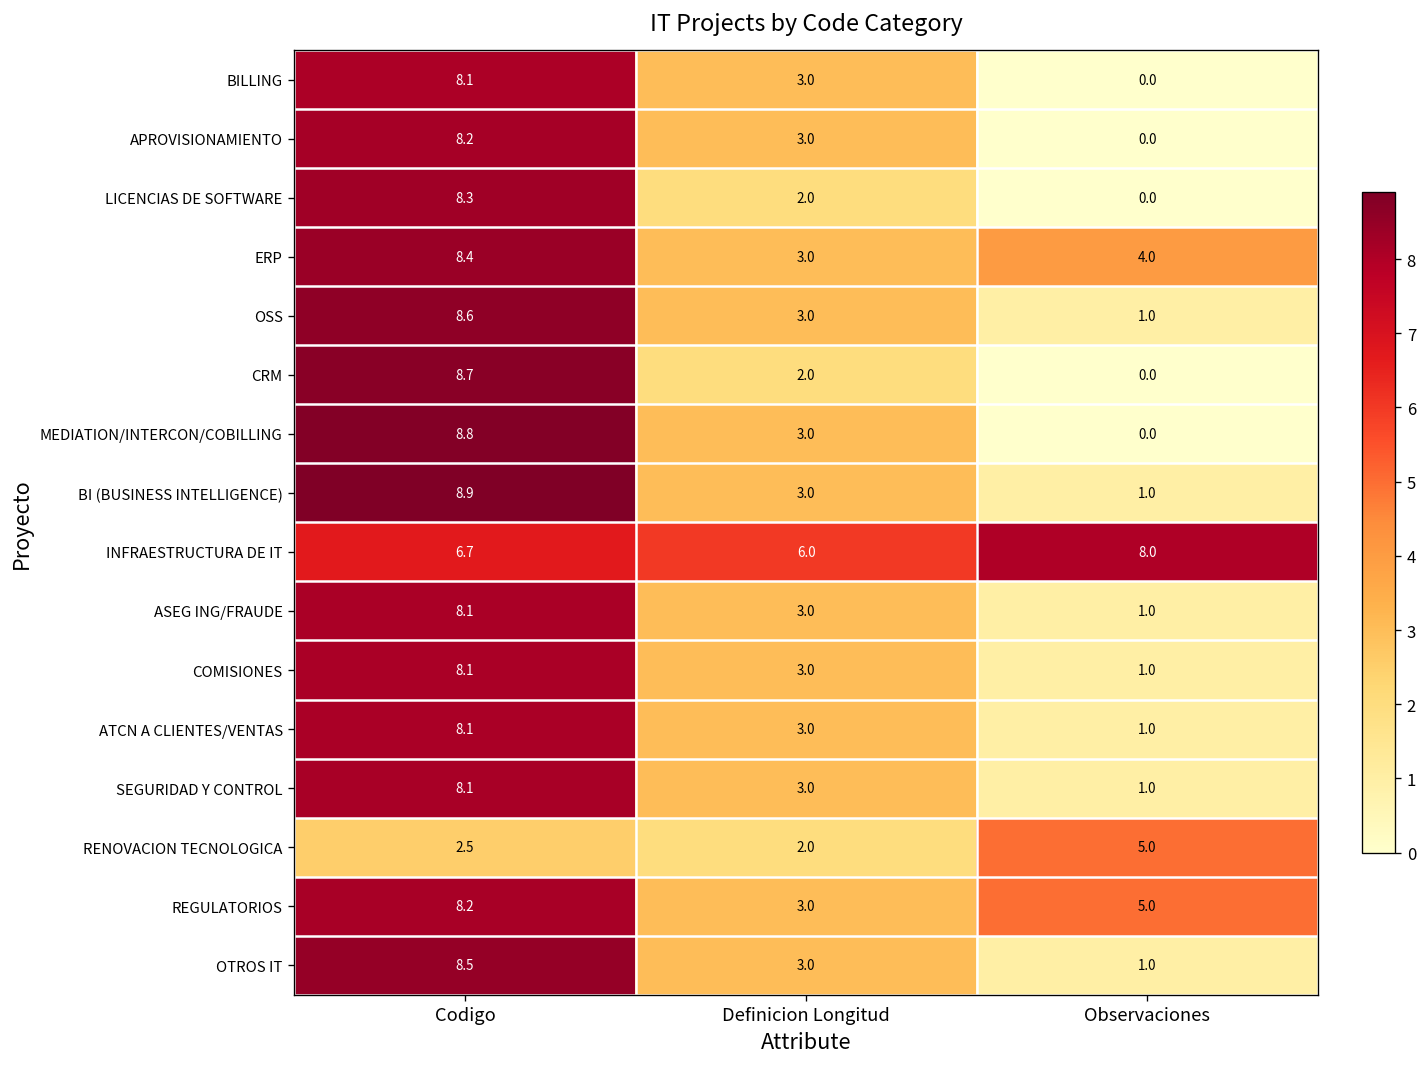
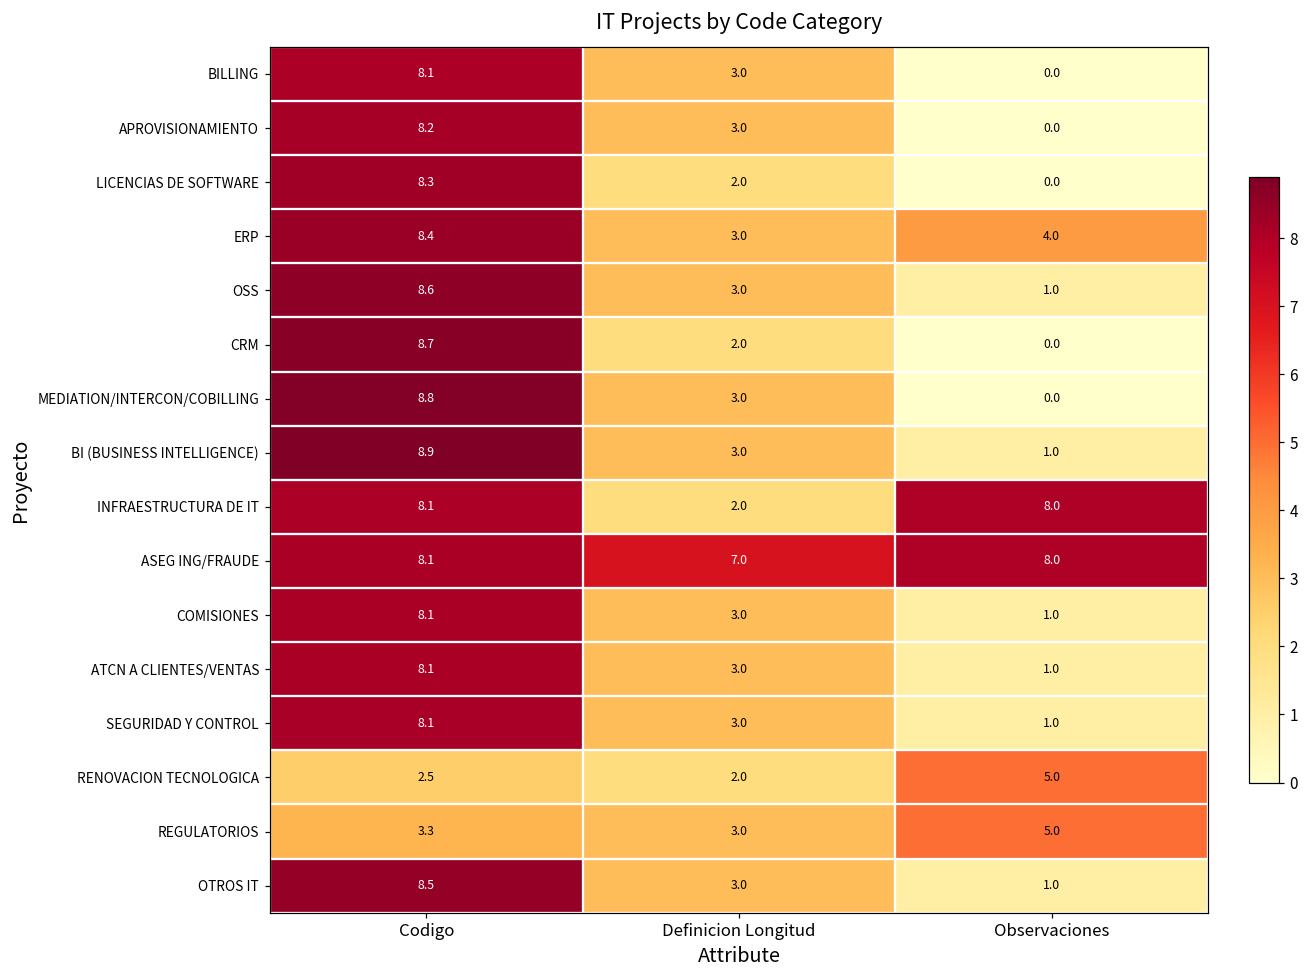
  {
    "BILLING": {
      "Codigo": 8.1,
      "Definicion Longitud": 3.0,
      "Observaciones": 0.0
    },
    "APROVISIONAMIENTO": {
      "Codigo": 8.2,
      "Definicion Longitud": 3.0,
      "Observaciones": 0.0
    },
    "LICENCIAS DE SOFTWARE": {
      "Codigo": 8.3,
      "Definicion Longitud": 2.0,
      "Observaciones": 0.0
    },
    "ERP": {
      "Codigo": 8.4,
      "Definicion Longitud": 3.0,
      "Observaciones": 4.0
    },
    "OSS": {
      "Codigo": 8.6,
      "Definicion Longitud": 3.0,
      "Observaciones": 1.0
    },
    "CRM": {
      "Codigo": 8.7,
      "Definicion Longitud": 2.0,
      "Observaciones": 0.0
    },
    "MEDIATION/INTERCON/COBILLING": {
      "Codigo": 8.8,
      "Definicion Longitud": 3.0,
      "Observaciones": 0.0
    },
    "BI (BUSINESS INTELLIGENCE)": {
      "Codigo": 8.9,
      "Definicion Longitud": 3.0,
      "Observaciones": 1.0
    },
    "INFRAESTRUCTURA DE IT": {
-     "Codigo": 6.7,
-     "Definicion Longitud": 6.0,
+     "Codigo": 8.1,
+     "Definicion Longitud": 2.0,
      "Observaciones": 8.0
    },
    "ASEG ING/FRAUDE": {
      "Codigo": 8.1,
-     "Definicion Longitud": 3.0,
-     "Observaciones": 1.0
+     "Definicion Longitud": 7.0,
+     "Observaciones": 8.0
    },
    "COMISIONES": {
      "Codigo": 8.1,
      "Definicion Longitud": 3.0,
      "Observaciones": 1.0
    },
    "ATCN A CLIENTES/VENTAS": {
      "Codigo": 8.1,
      "Definicion Longitud": 3.0,
      "Observaciones": 1.0
    },
    "SEGURIDAD Y CONTROL": {
      "Codigo": 8.1,
      "Definicion Longitud": 3.0,
      "Observaciones": 1.0
    },
    "RENOVACION TECNOLOGICA": {
      "Codigo": 2.5,
      "Definicion Longitud": 2.0,
      "Observaciones": 5.0
    },
    "REGULATORIOS": {
-     "Codigo": 8.2,
+     "Codigo": 3.3,
      "Definicion Longitud": 3.0,
      "Observaciones": 5.0
    },
    "OTROS IT": {
      "Codigo": 8.5,
      "Definicion Longitud": 3.0,
      "Observaciones": 1.0
    }
  }
